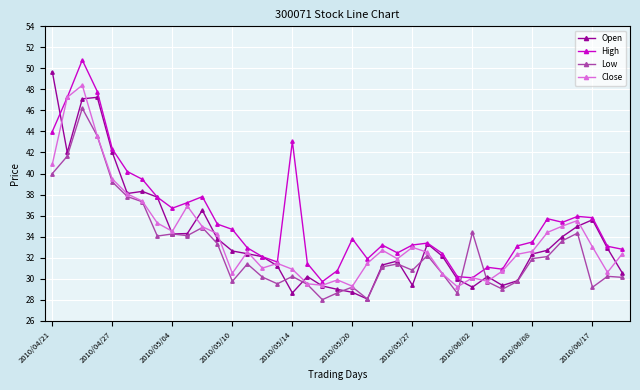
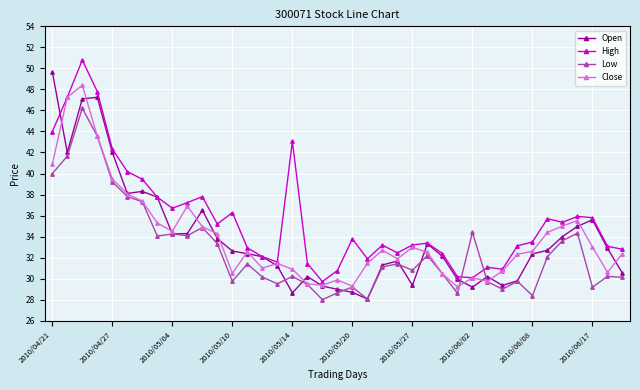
  {
    "Open": {
      "2010/04/21": 49.7,
      "2010/04/27": 42.0,
      "2010/05/10": 32.6,
      "2010/05/14": 28.6,
      "2010/05/20": 28.7,
      "2010/05/27": 29.4,
      "2010/06/02": 29.2,
      "2010/06/08": 32.4
    },
    "High": {
      "2010/04/21": 44.0,
      "2010/04/27": 42.3,
      "2010/05/04": 36.7,
-     "2010/05/10": 34.7,
+     "2010/05/10": 36.3,
      "2010/05/14": 43.1,
      "2010/05/20": 33.8,
      "2010/06/08": 33.5
    },
    "Low": {
      "2010/04/21": 40.0,
      "2010/04/27": 39.2,
      "2010/05/10": 29.7,
      "2010/05/14": 30.2,
      "2010/05/27": 30.8,
      "2010/06/02": 34.4,
-     "2010/06/08": 31.9,
+     "2010/06/08": 28.4,
      "2010/06/17": 29.2
    },
    "Close": {
      "2010/04/21": 40.9,
      "2010/04/27": 39.5,
      "2010/05/04": 34.5,
      "2010/05/10": 30.5,
      "2010/05/14": 30.9,
      "2010/06/08": 32.6,
      "2010/06/17": 33.0
    }
  }
